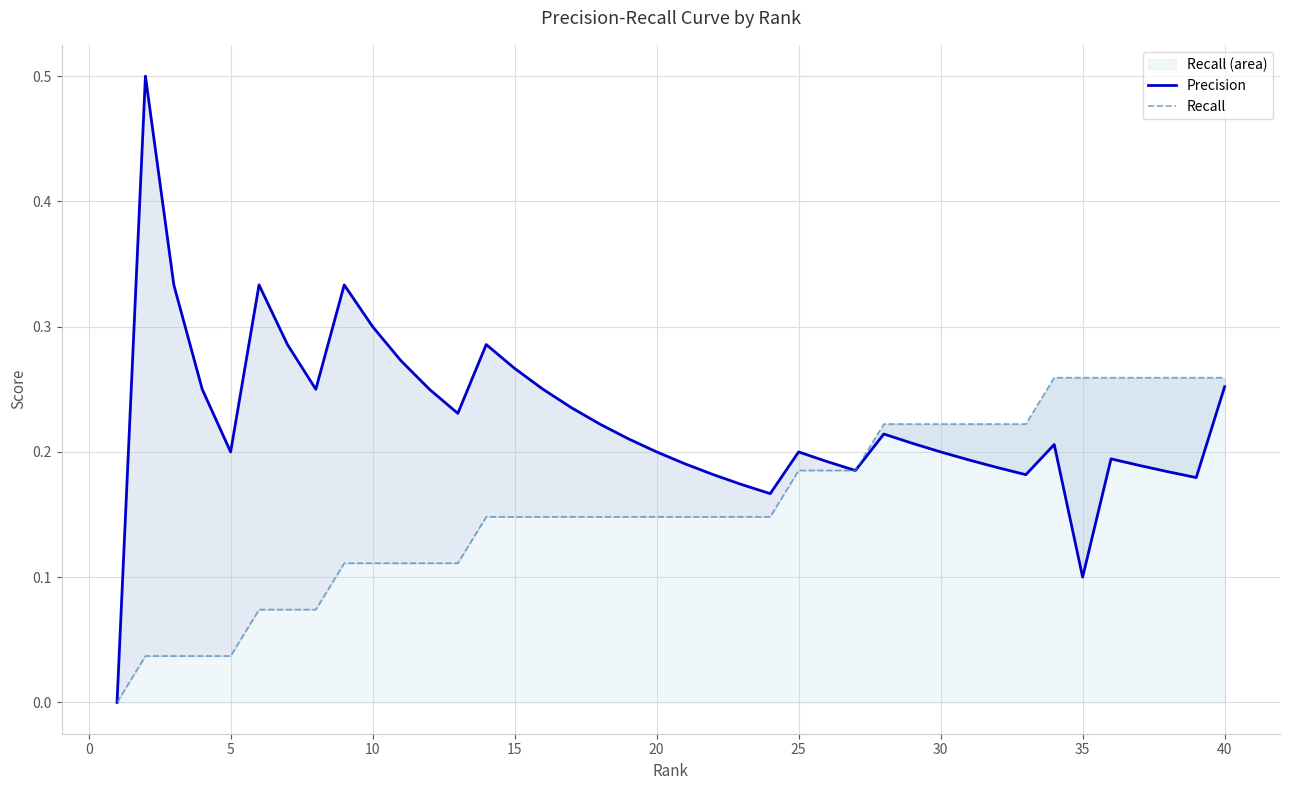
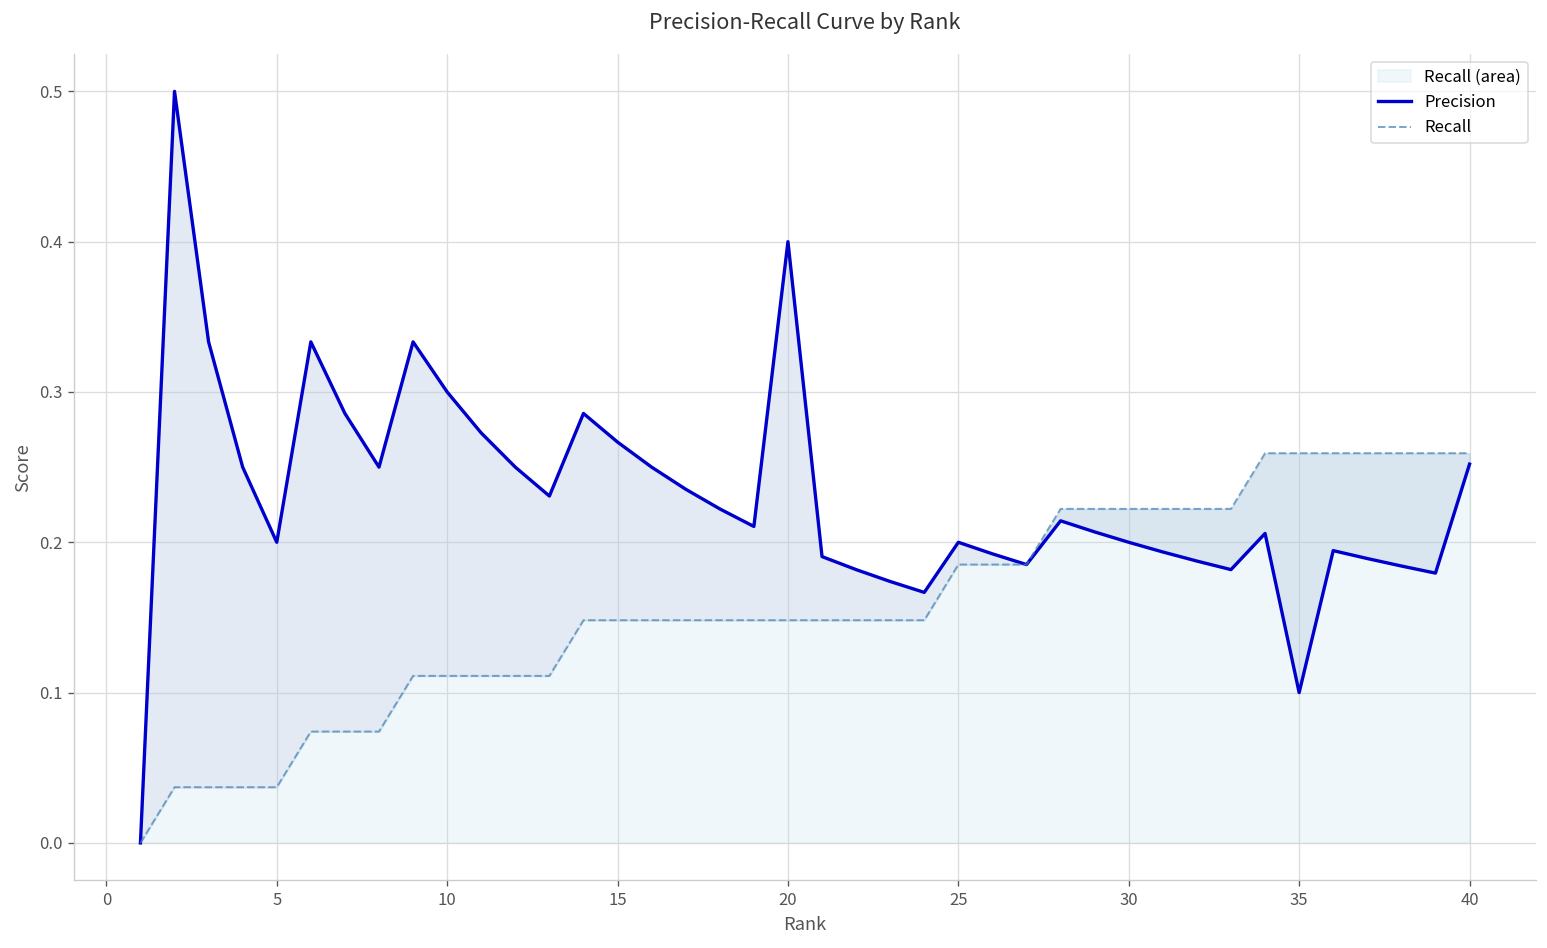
  {
    "Precision": {
-     "20": 0.2,
+     "20": 0.4,
      "30": 0.2,
      "35": 0.1,
      "40": 0.252
    }
  }
